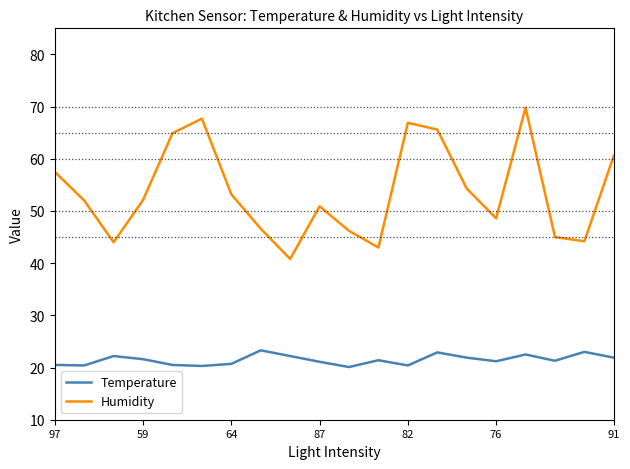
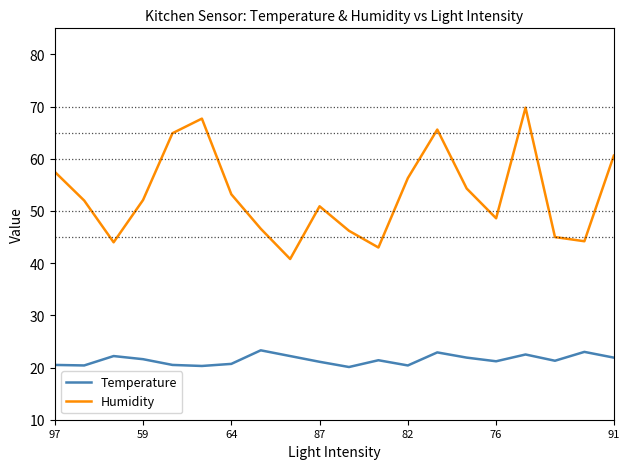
  {
    "Temperature": {
      "97": 21,
      "59": 22,
      "64": 21,
      "87": 21,
      "82": 20,
      "76": 21,
      "91": 22
    },
    "Humidity": {
      "97": 58,
      "59": 52,
      "64": 53,
      "87": 51,
-     "82": 67,
+     "82": 56,
      "76": 49,
      "91": 61
    }
  }
